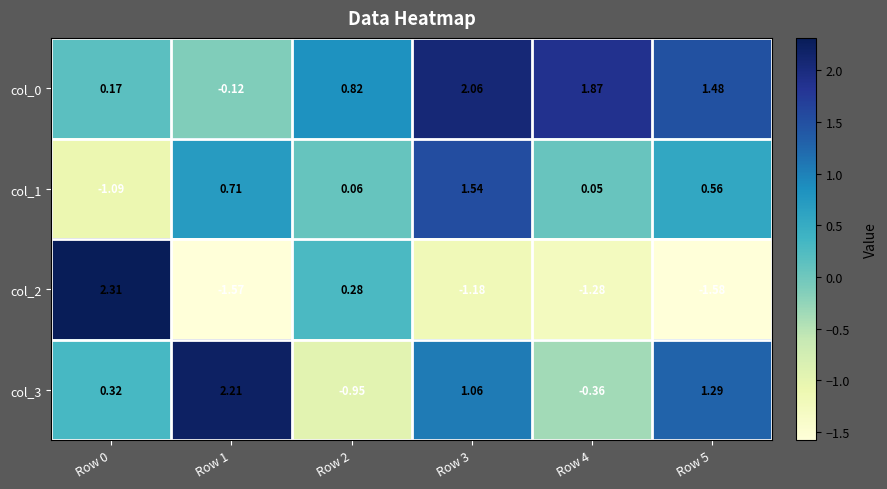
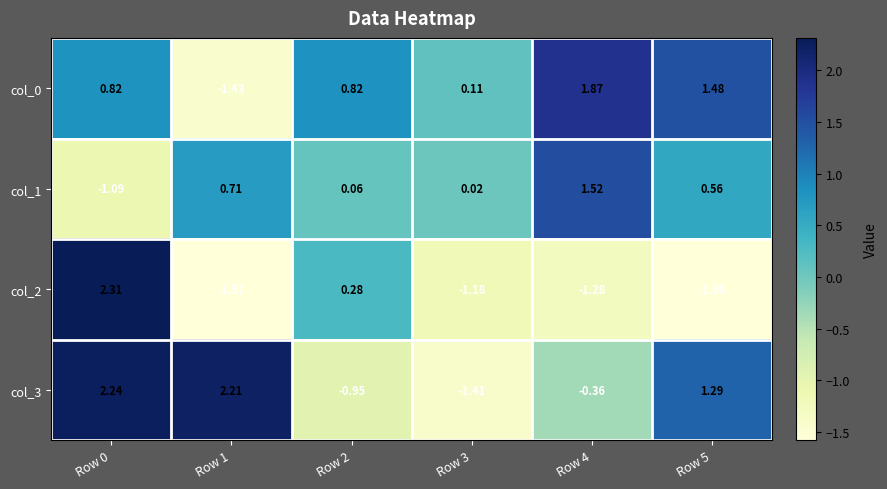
  {
    "col_0": {
-     "Row 0": 0.17,
-     "Row 1": -0.12,
+     "Row 0": 0.82,
+     "Row 1": -1.43,
      "Row 2": 0.82,
-     "Row 3": 2.06,
+     "Row 3": 0.11,
      "Row 4": 1.87,
      "Row 5": 1.48
    },
    "col_1": {
      "Row 0": -1.09,
      "Row 1": 0.71,
      "Row 2": 0.06,
-     "Row 3": 1.54,
-     "Row 4": 0.05,
+     "Row 3": 0.02,
+     "Row 4": 1.52,
      "Row 5": 0.56
    },
    "col_2": {
      "Row 0": 2.31,
      "Row 2": 0.28,
      "Row 3": -1.18,
      "Row 4": -1.28
    },
    "col_3": {
-     "Row 0": 0.32,
+     "Row 0": 2.24,
      "Row 1": 2.21,
      "Row 2": -0.95,
-     "Row 3": 1.06,
+     "Row 3": -1.41,
      "Row 4": -0.36,
      "Row 5": 1.29
    }
  }
